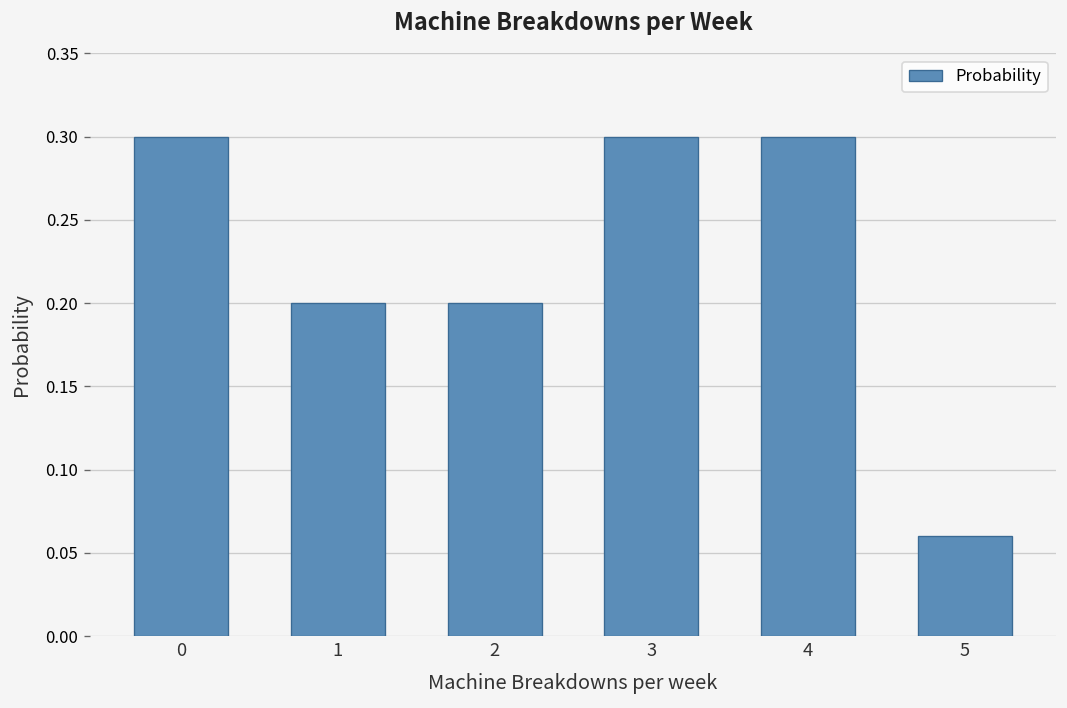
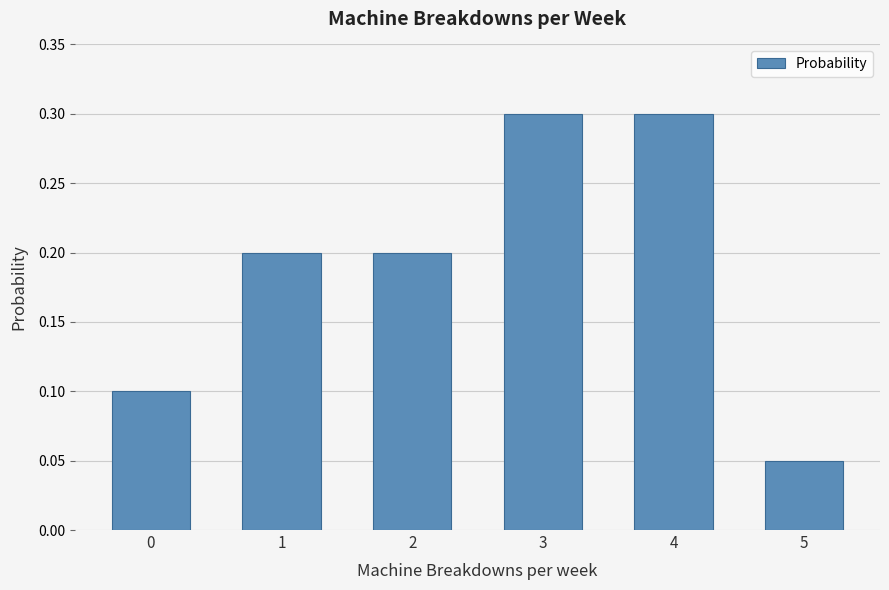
  {
-   "0": 0.3,
+   "0": 0.1,
    "1": 0.20,
    "2": 0.20,
    "3": 0.30,
    "4": 0.30,
-   "5": 0.06
+   "5": 0.05
  }
